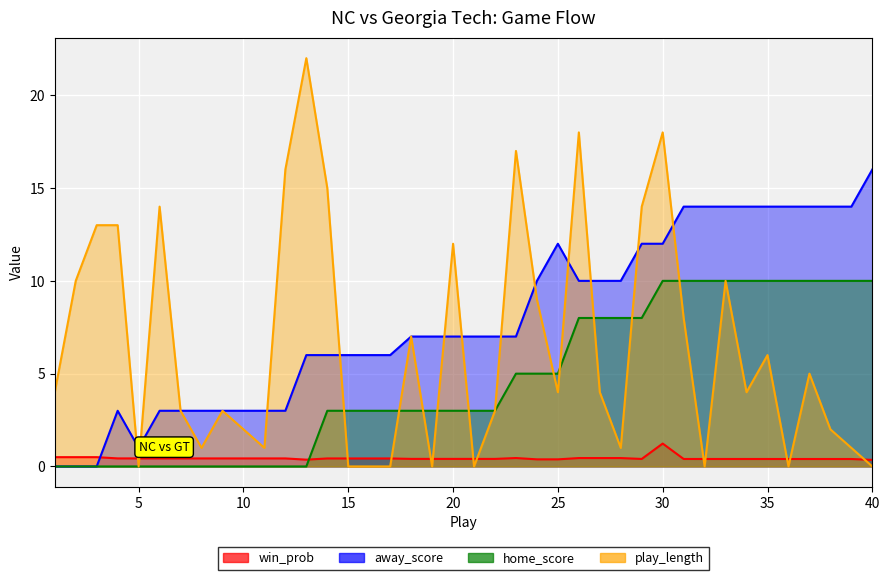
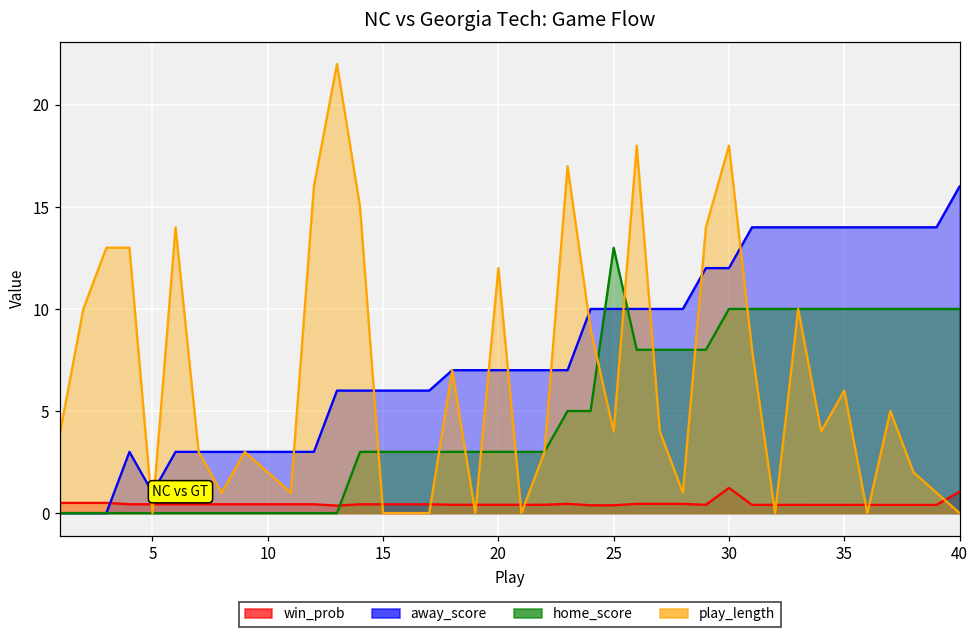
  {
    "win_prob": {
      "5": 0.4,
      "10": 0.4,
      "15": 0.4,
      "20": 0.4,
      "25": 0.4,
      "30": 1.2,
      "35": 0.4,
-     "40": 0.4
+     "40": 1.1
    },
    "away_score": {
      "10": 3,
      "15": 6,
      "20": 7,
-     "25": 12,
+     "25": 10,
      "30": 12,
      "35": 14,
      "40": 16
    },
    "home_score": {
      "10": 0,
      "15": 3,
      "20": 3,
-     "25": 5,
+     "25": 13,
      "30": 10,
      "35": 10,
      "40": 10
    },
    "play_length": {
      "10": 2.0,
      "15": 0.0,
      "20": 12.0,
      "25": 4.0,
      "30": 18.0,
      "35": 6.0,
      "40": 0.0
    }
  }
